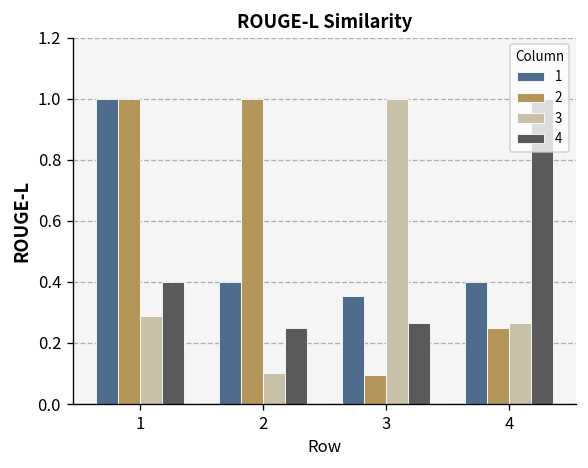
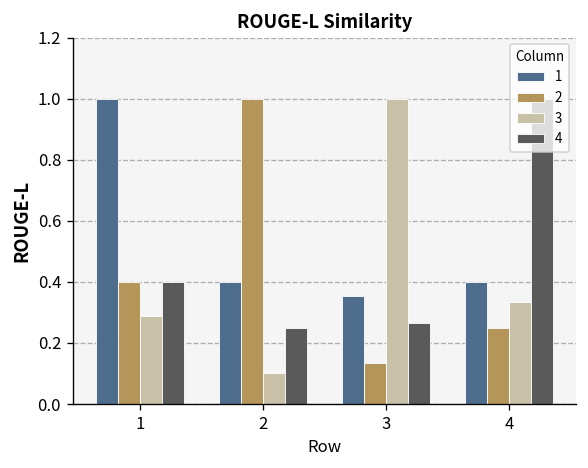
  {
    "2": {
-     "1": 1.0,
+     "1": 0.4,
      "2": 1.00,
-     "3": 0.09,
+     "3": 0.13,
      "4": 0.25
    },
    "3": {
      "1": 0.29,
      "2": 0.10,
      "3": 1.00,
-     "4": 0.27
+     "4": 0.33
    }
  }
